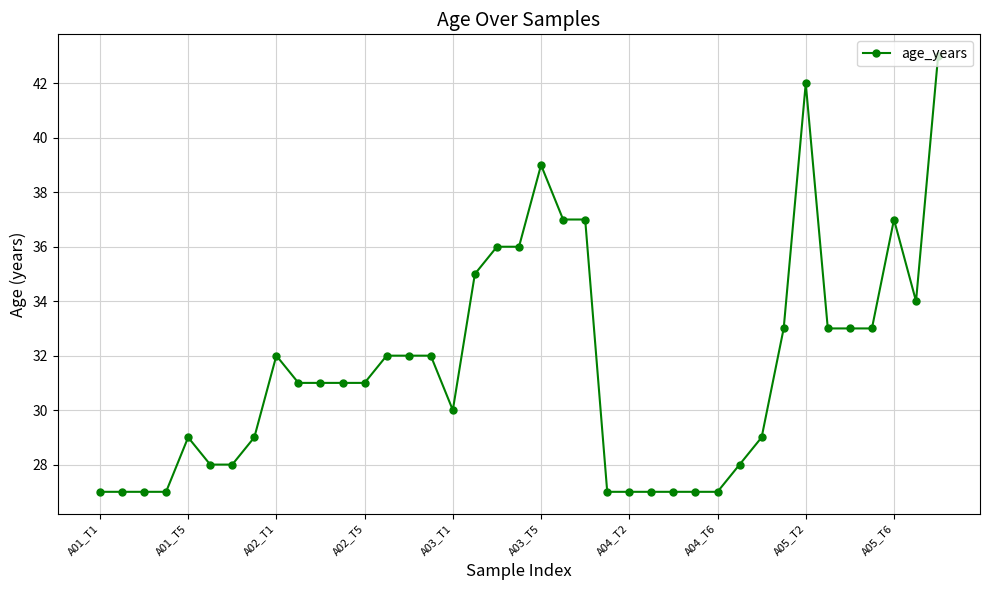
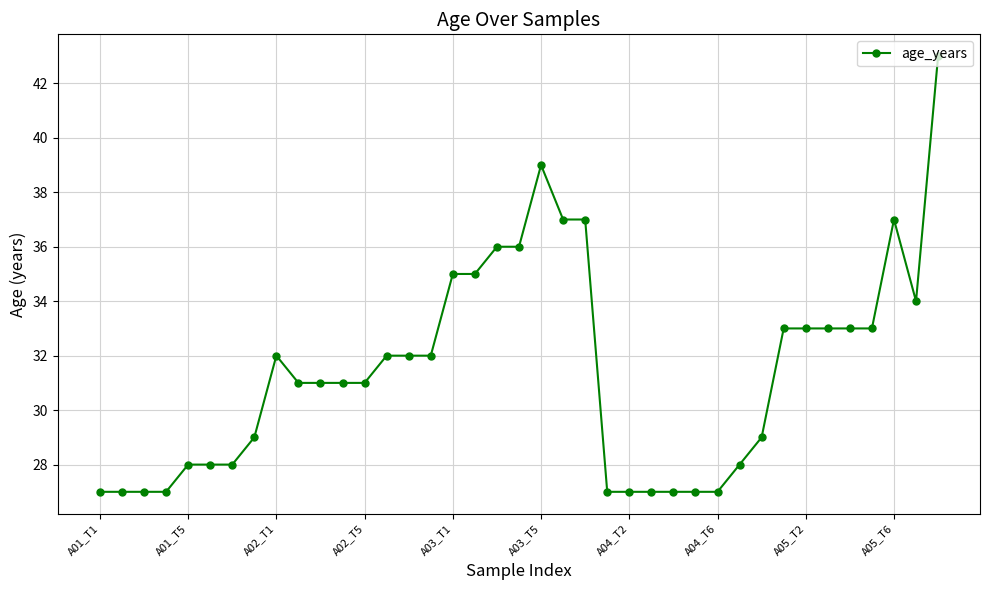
  {
    "A01_T1": 27,
-   "A01_T5": 29,
+   "A01_T5": 28,
    "A02_T1": 32,
    "A02_T5": 31,
-   "A03_T1": 30,
+   "A03_T1": 35,
    "A03_T5": 39,
    "A04_T2": 27,
    "A04_T6": 27,
-   "A05_T2": 42,
+   "A05_T2": 33,
    "A05_T6": 37
  }
